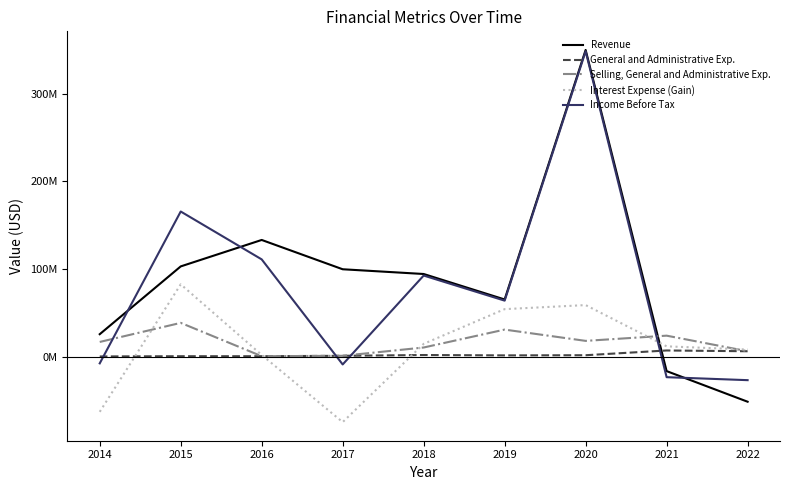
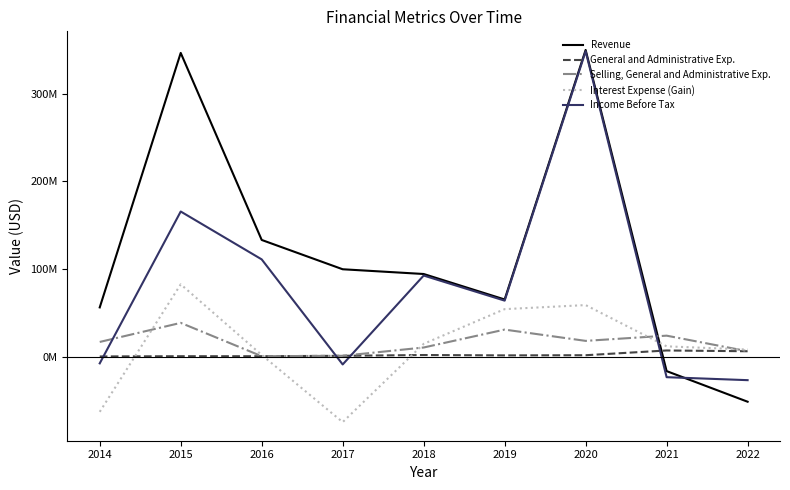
  {
    "Revenue": {
-     "2014": 30000000,
-     "2015": 100000000,
+     "2014": 60000000,
+     "2015": 350000000,
      "2016": 130000000,
      "2017": 100000000,
      "2021": -20000000,
      "2022": -50000000
    },
    "Selling, General and Administrative Exp.": {
      "2014": 20000000,
      "2015": 40000000,
      "2018": 10000000,
      "2019": 30000000,
      "2020": 20000000,
      "2021": 20000000
    },
    "Interest Expense (Gain)": {
      "2014": -60000000,
      "2015": 80000000,
      "2017": -70000000,
      "2018": 10000000,
      "2019": 50000000,
      "2020": 60000000,
      "2021": 10000000
    }
  }
